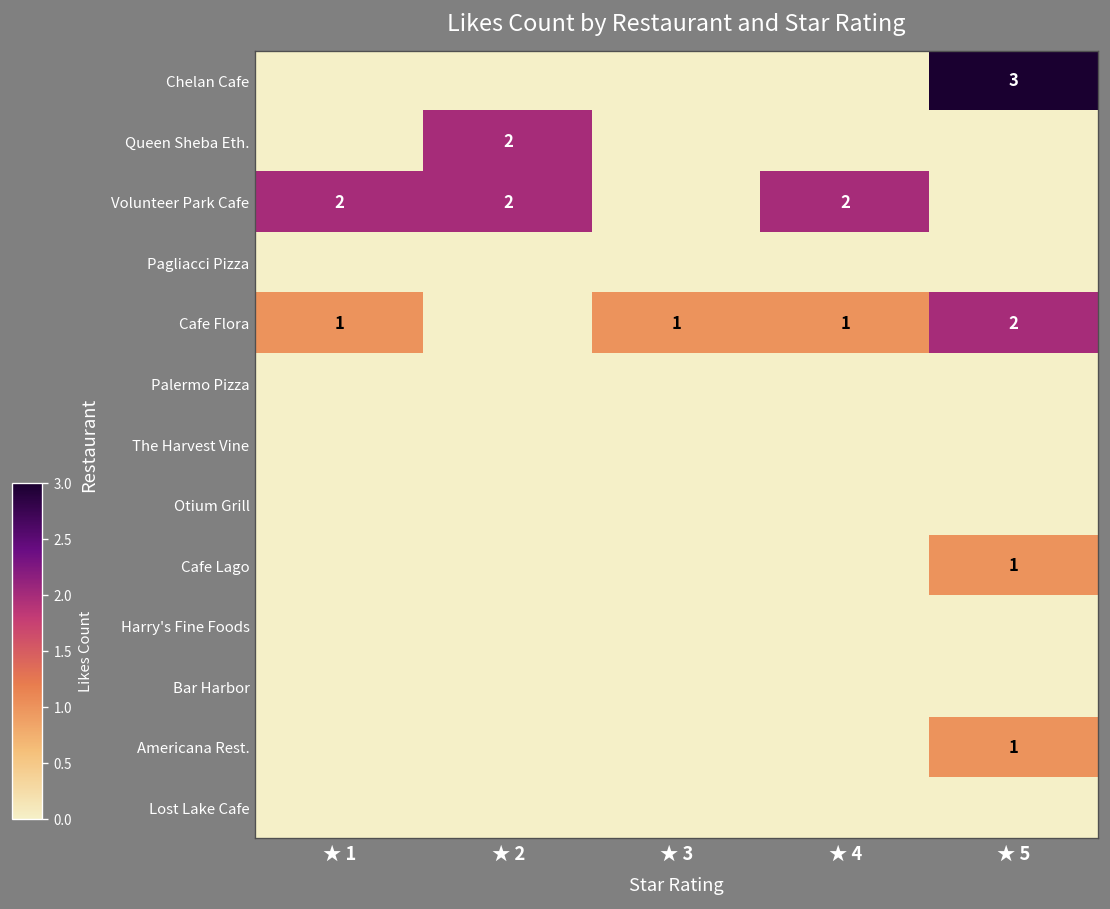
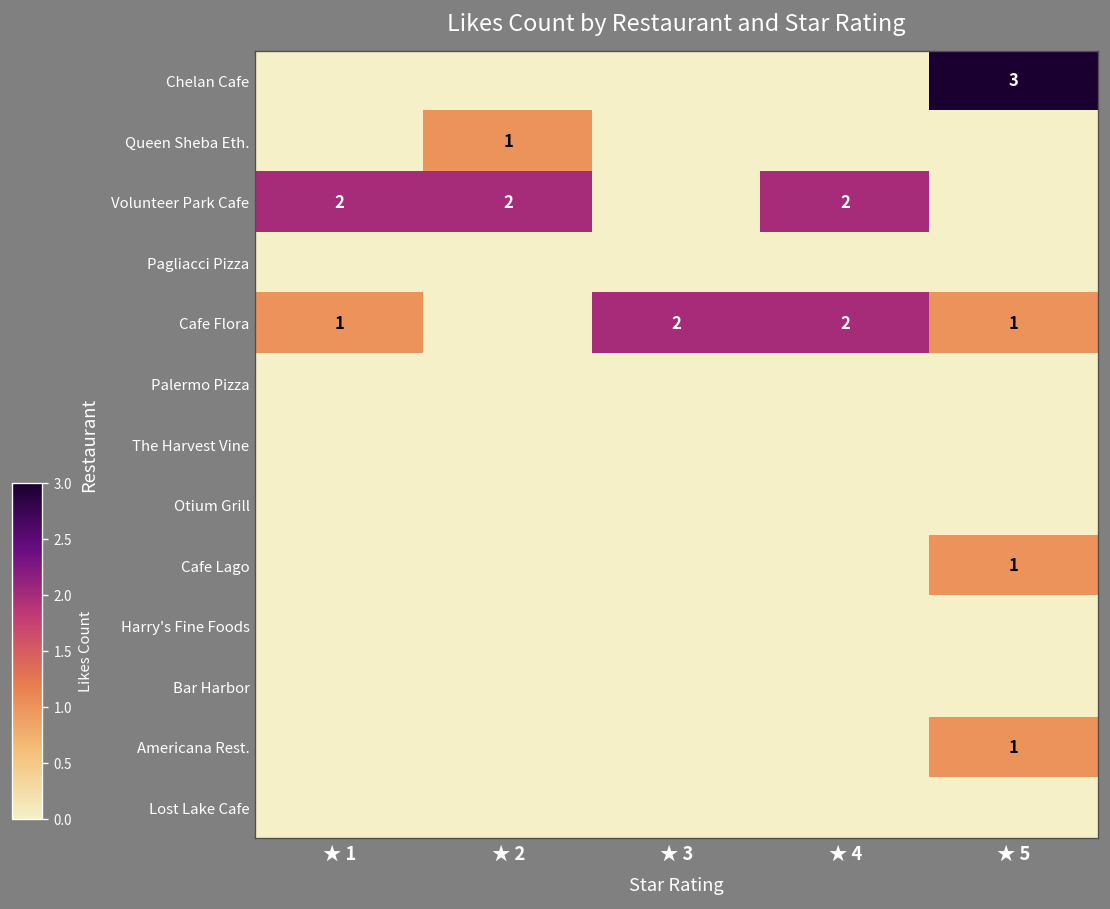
  {
    "Chelan Cafe": {
      "★ 5": 3
    },
    "Queen Sheba Eth.": {
-     "★ 2": 2
+     "★ 2": 1
    },
    "Volunteer Park Cafe": {
      "★ 1": 2,
      "★ 2": 2,
      "★ 4": 2
    },
    "Cafe Flora": {
      "★ 1": 1,
-     "★ 3": 1,
-     "★ 4": 1,
-     "★ 5": 2
+     "★ 3": 2,
+     "★ 4": 2,
+     "★ 5": 1
    },
    "Cafe Lago": {
      "★ 5": 1
    },
    "Americana Rest.": {
      "★ 5": 1
    }
  }
